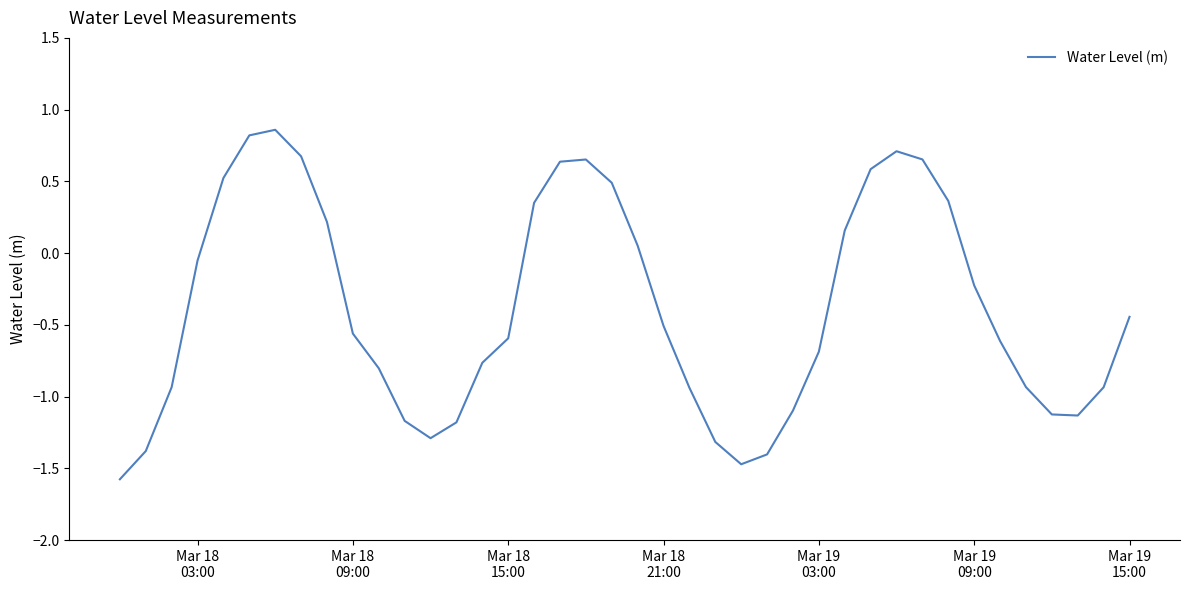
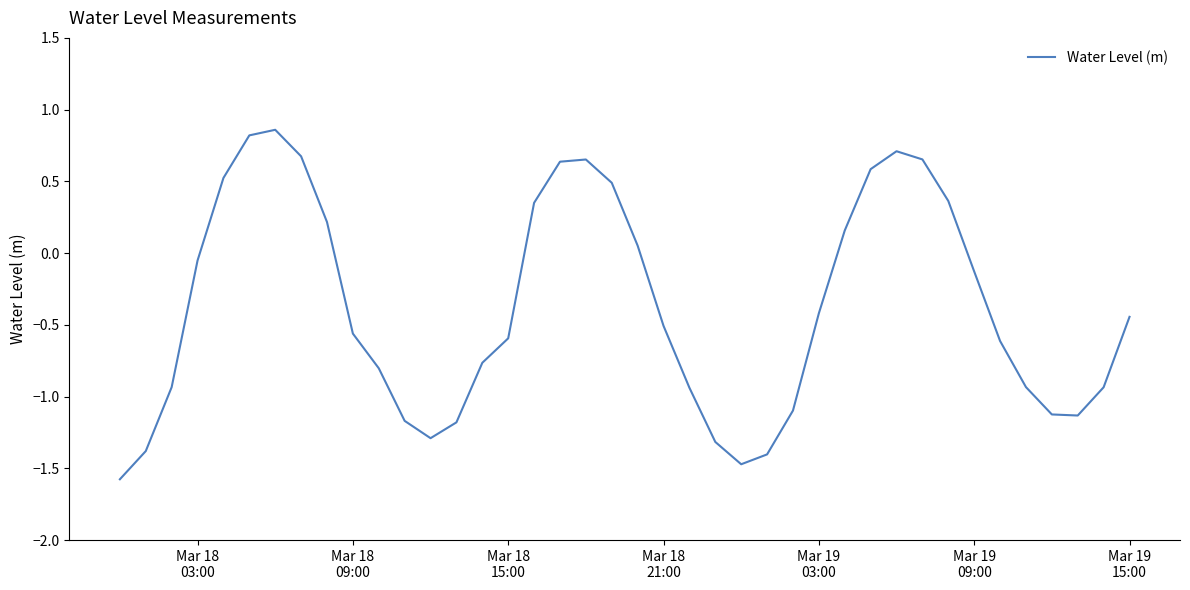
  {
    "Mar 18 03:00": -0.05,
    "Mar 18 09:00": -0.56,
    "Mar 18 15:00": -0.59,
    "Mar 18 21:00": -0.51,
-   "Mar 19 03:00": -0.69,
-   "Mar 19 09:00": -0.23,
+   "Mar 19 03:00": -0.42,
+   "Mar 19 09:00": -0.13,
    "Mar 19 15:00": -0.44
  }
